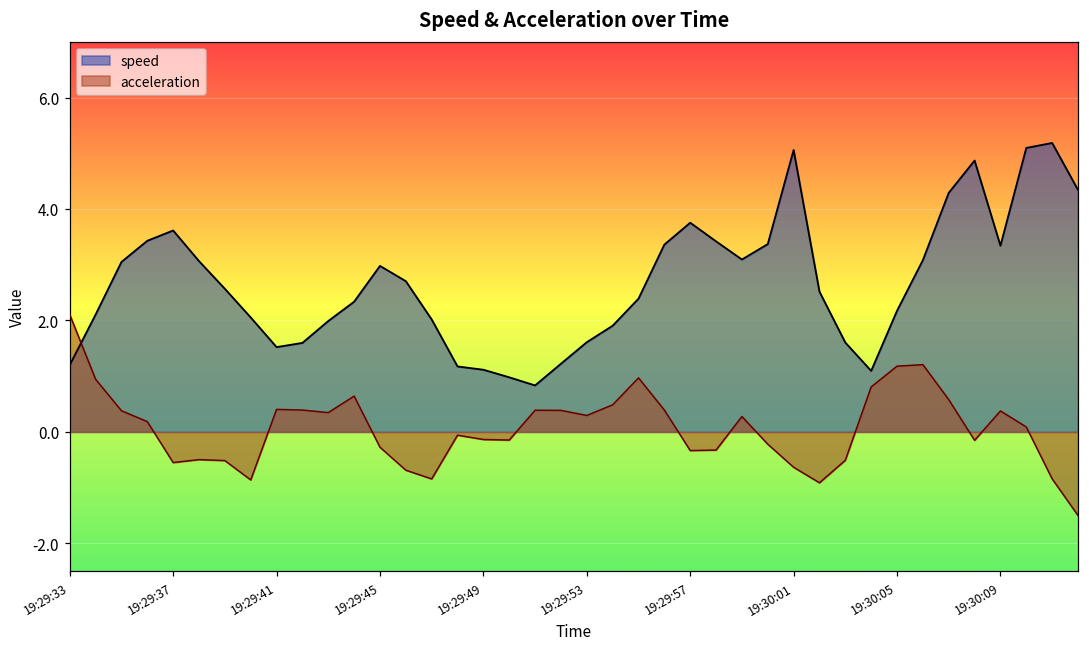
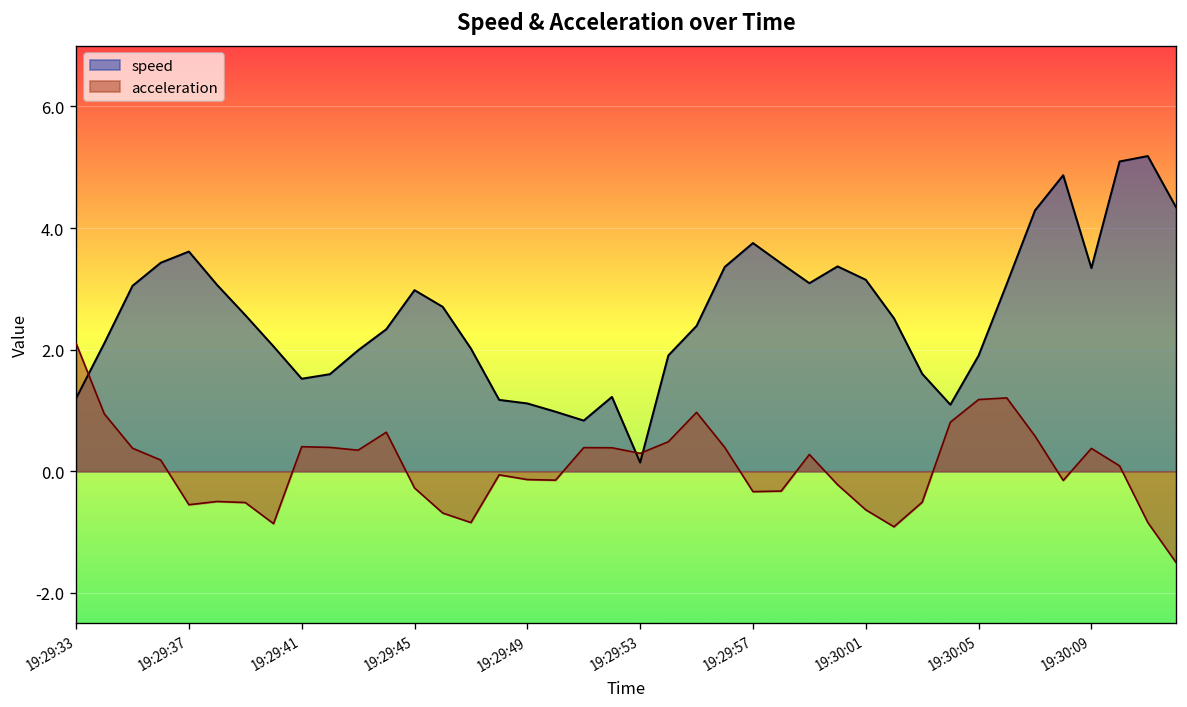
  {
    "speed": {
      "19:29:33": 1.2,
      "19:29:37": 3.6,
      "19:29:41": 1.5,
      "19:29:45": 3.0,
      "19:29:49": 1.1,
-     "19:29:53": 1.6,
+     "19:29:53": 0.1,
      "19:29:57": 3.8,
-     "19:30:01": 5.1,
-     "19:30:05": 2.2,
+     "19:30:01": 3.1,
+     "19:30:05": 1.9,
      "19:30:09": 3.3
    }
  }
